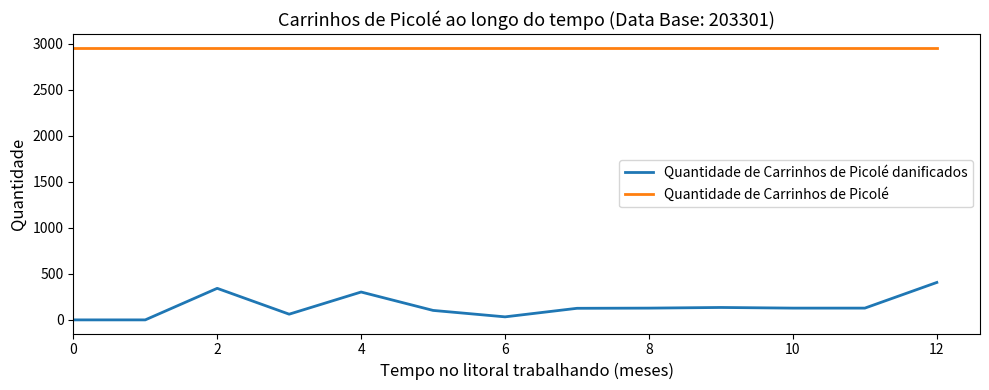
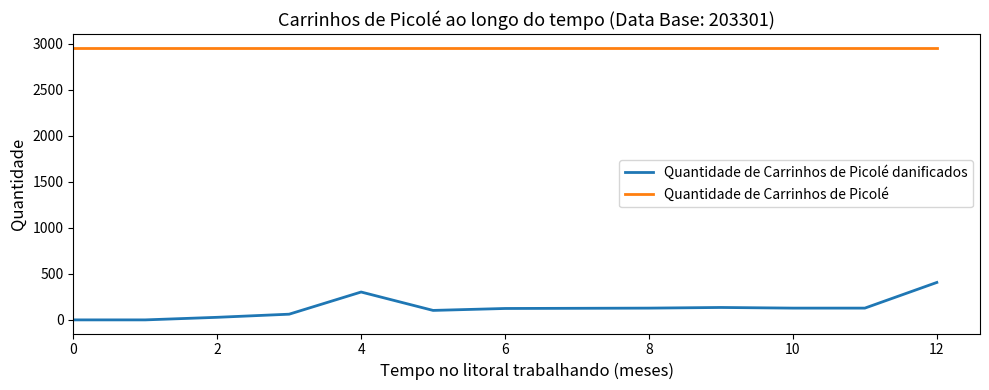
  {
    "Quantidade de Carrinhos de Picolé danificados": {
      "0": 0,
-     "2": 300,
+     "2": 0,
      "4": 300,
-     "6": 0,
+     "6": 100,
      "8": 100,
      "10": 100,
      "12": 400
    },
    "Quantidade de Carrinhos de Picolé": {
      "0": 3000,
      "2": 3000,
      "4": 3000,
      "6": 3000,
      "8": 3000,
      "10": 3000,
      "12": 3000
    }
  }
